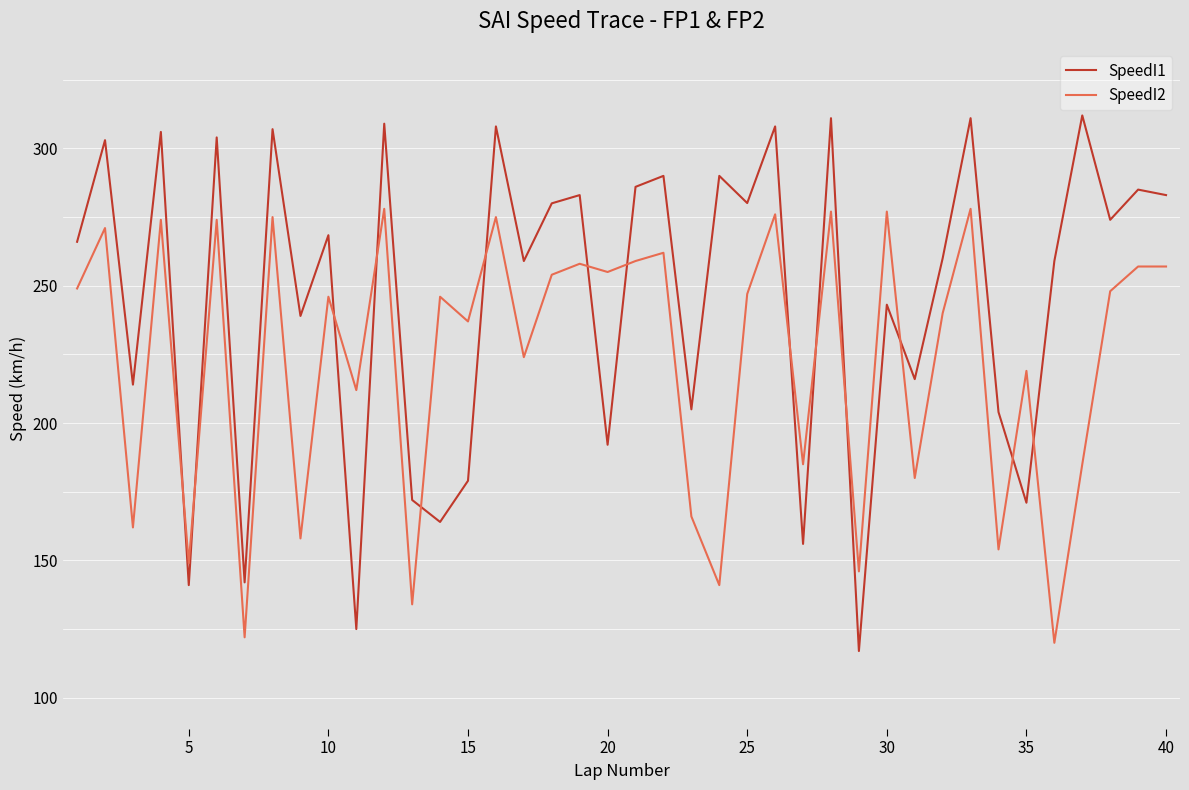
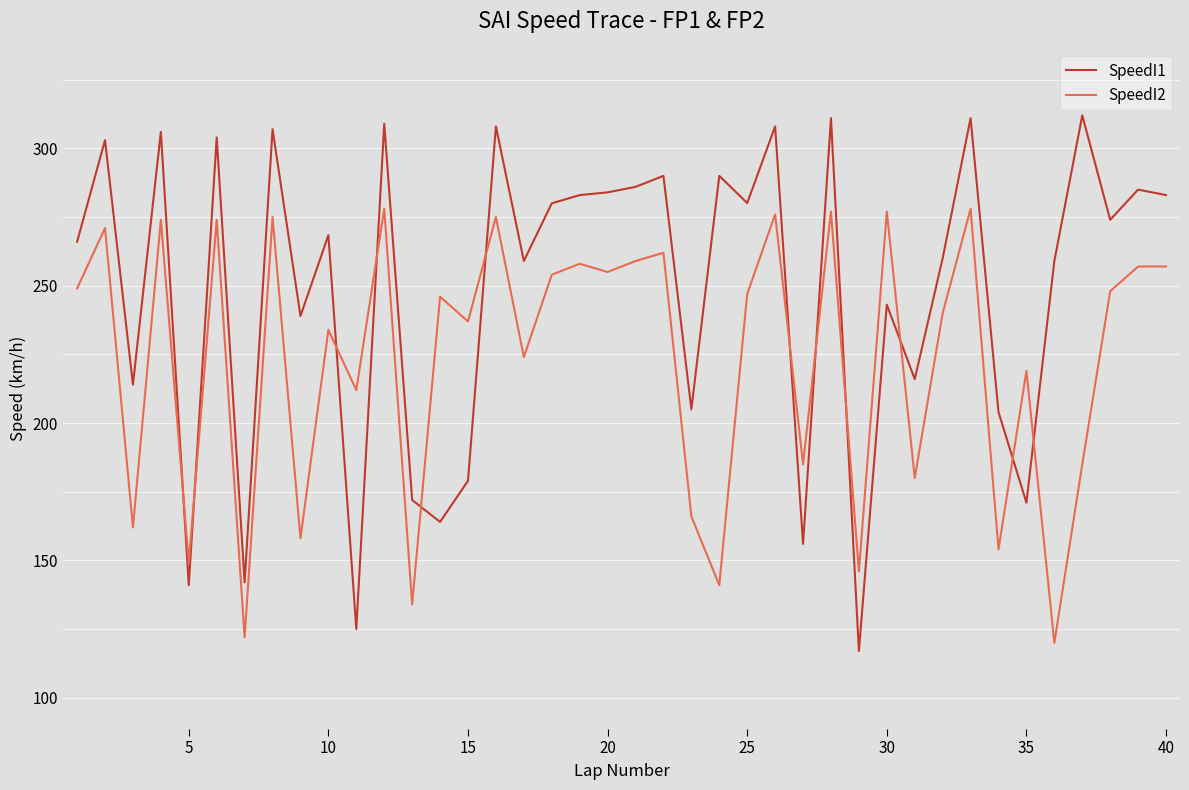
  {
    "SpeedI1": {
      "5": 141,
      "10": 268,
      "15": 179,
-     "20": 192,
+     "20": 284,
      "25": 280,
      "30": 243,
      "35": 171,
      "40": 283
    },
    "SpeedI2": {
      "5": 149,
-     "10": 246,
+     "10": 234,
      "15": 237,
      "20": 255,
      "25": 247,
      "30": 277,
      "35": 219,
      "40": 257
    }
  }
